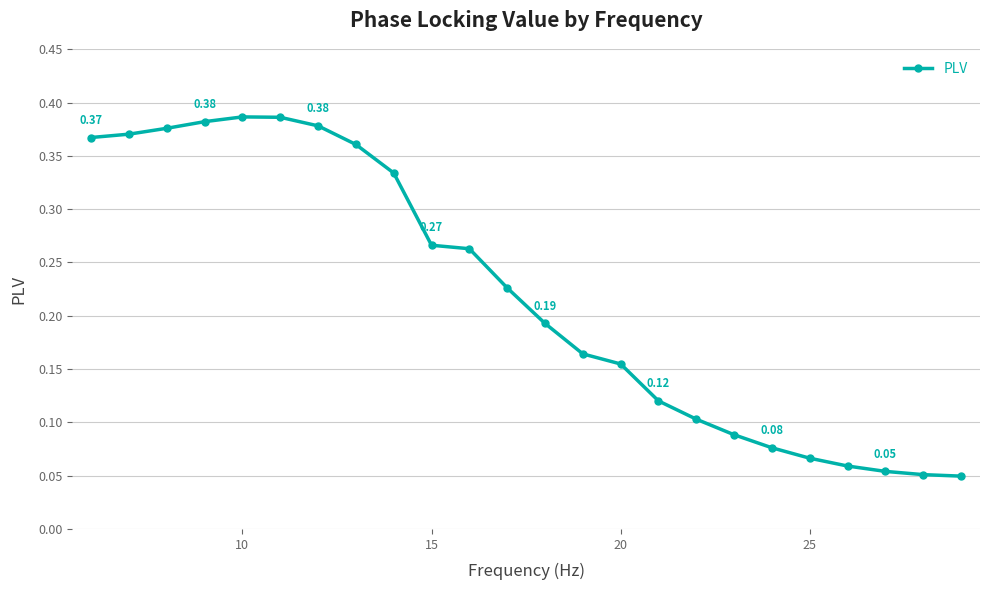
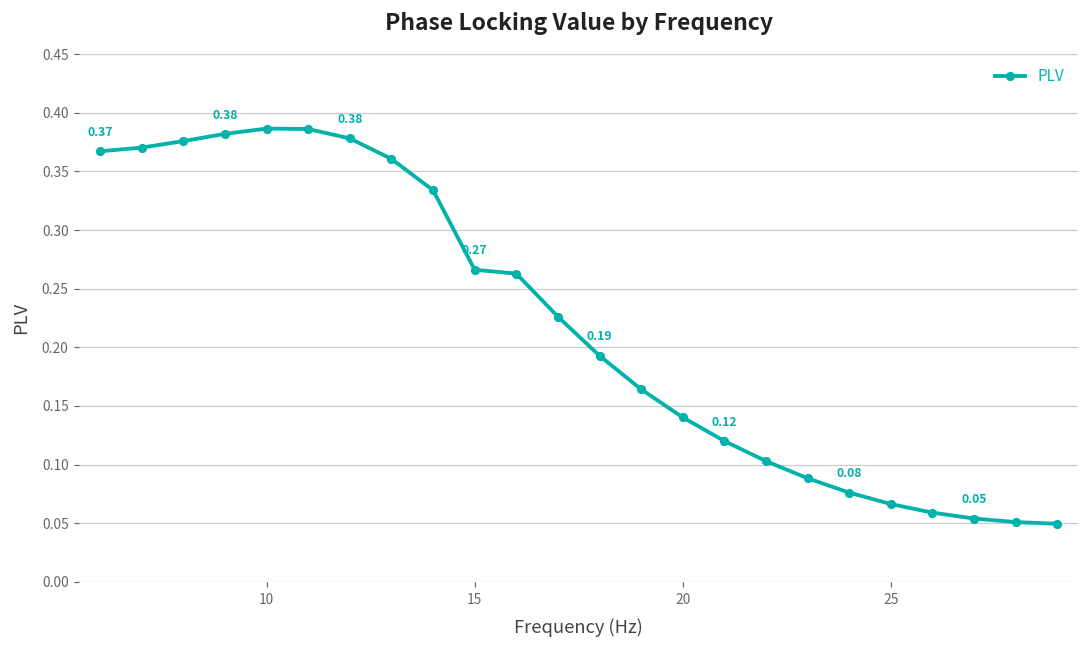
  {
    "10": 0.387,
-   "20": 0.155,
+   "20": 0.140,
    "25": 0.066
  }
